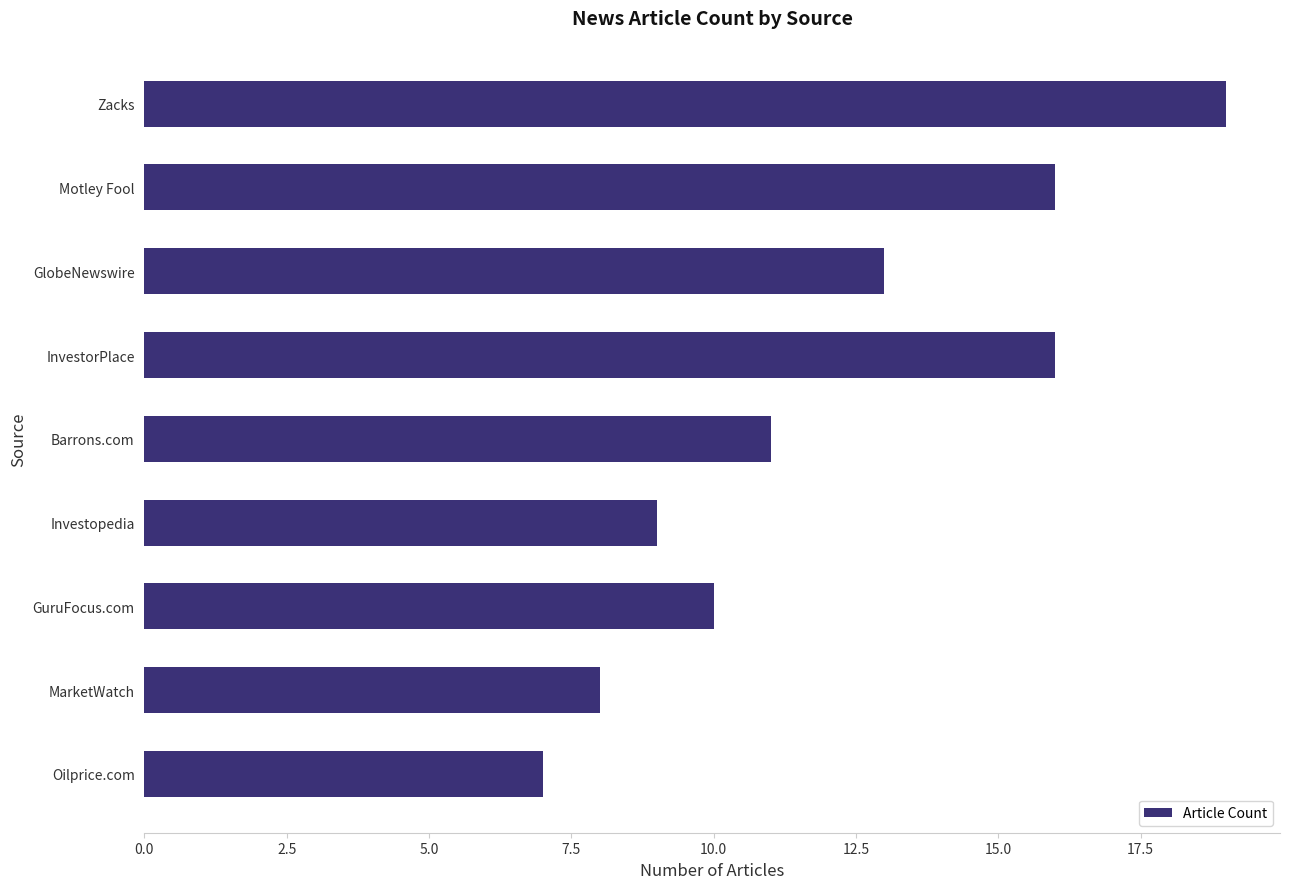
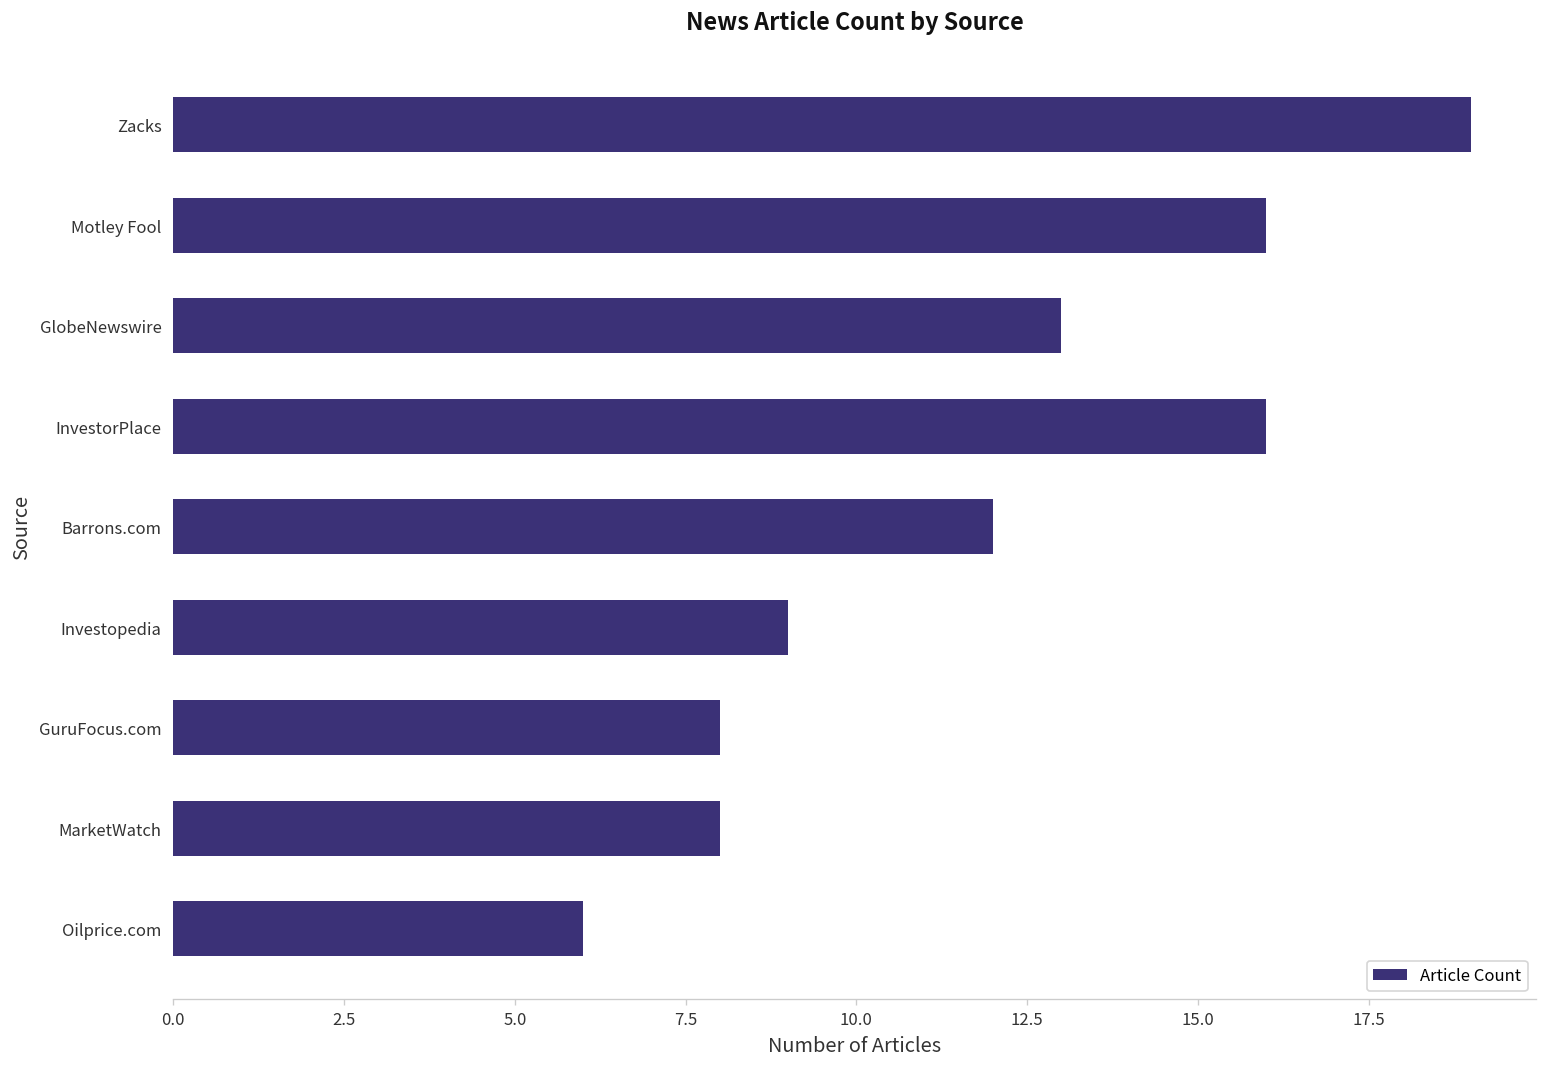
  {
    "Zacks": 19,
    "Motley Fool": 16,
    "GlobeNewswire": 13,
    "InvestorPlace": 16,
-   "Barrons.com": 11,
+   "Barrons.com": 12,
    "Investopedia": 9,
-   "GuruFocus.com": 10,
+   "GuruFocus.com": 8,
    "MarketWatch": 8,
-   "Oilprice.com": 7
+   "Oilprice.com": 6
  }
